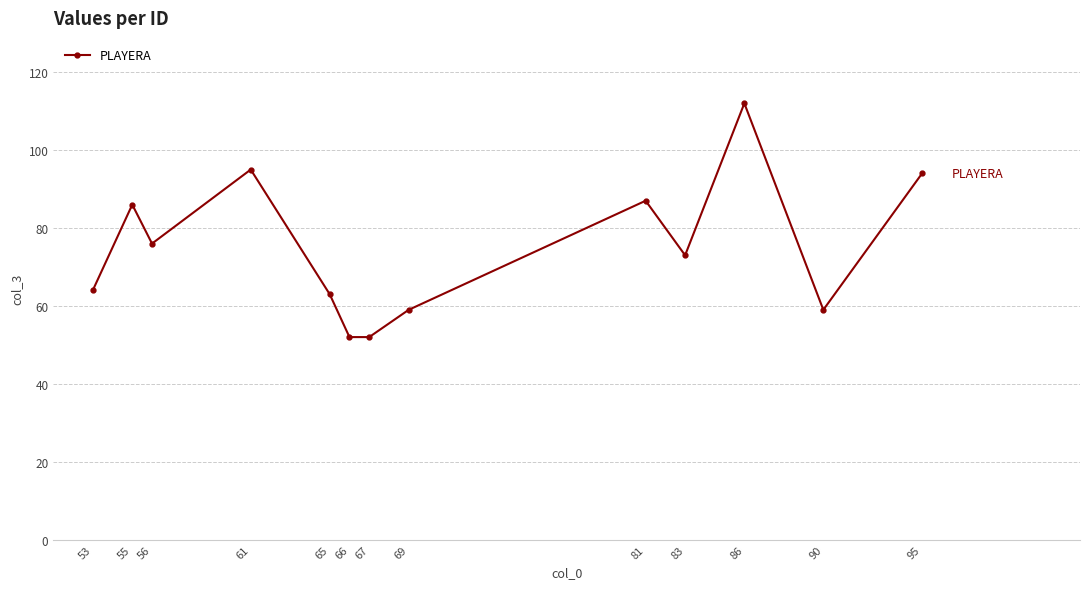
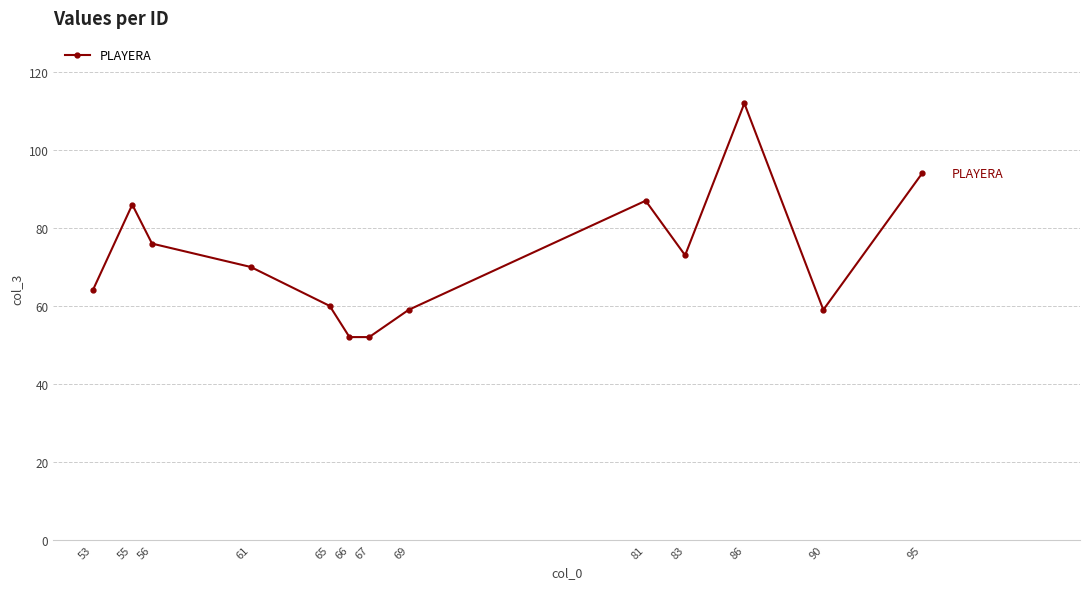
  {
    "53": 64,
    "55": 86,
    "56": 76,
-   "61": 95,
-   "65": 63,
+   "61": 70,
+   "65": 60,
    "66": 52,
    "67": 52,
    "69": 59,
    "81": 87,
    "83": 73,
    "86": 112,
    "90": 59,
    "95": 94
  }
